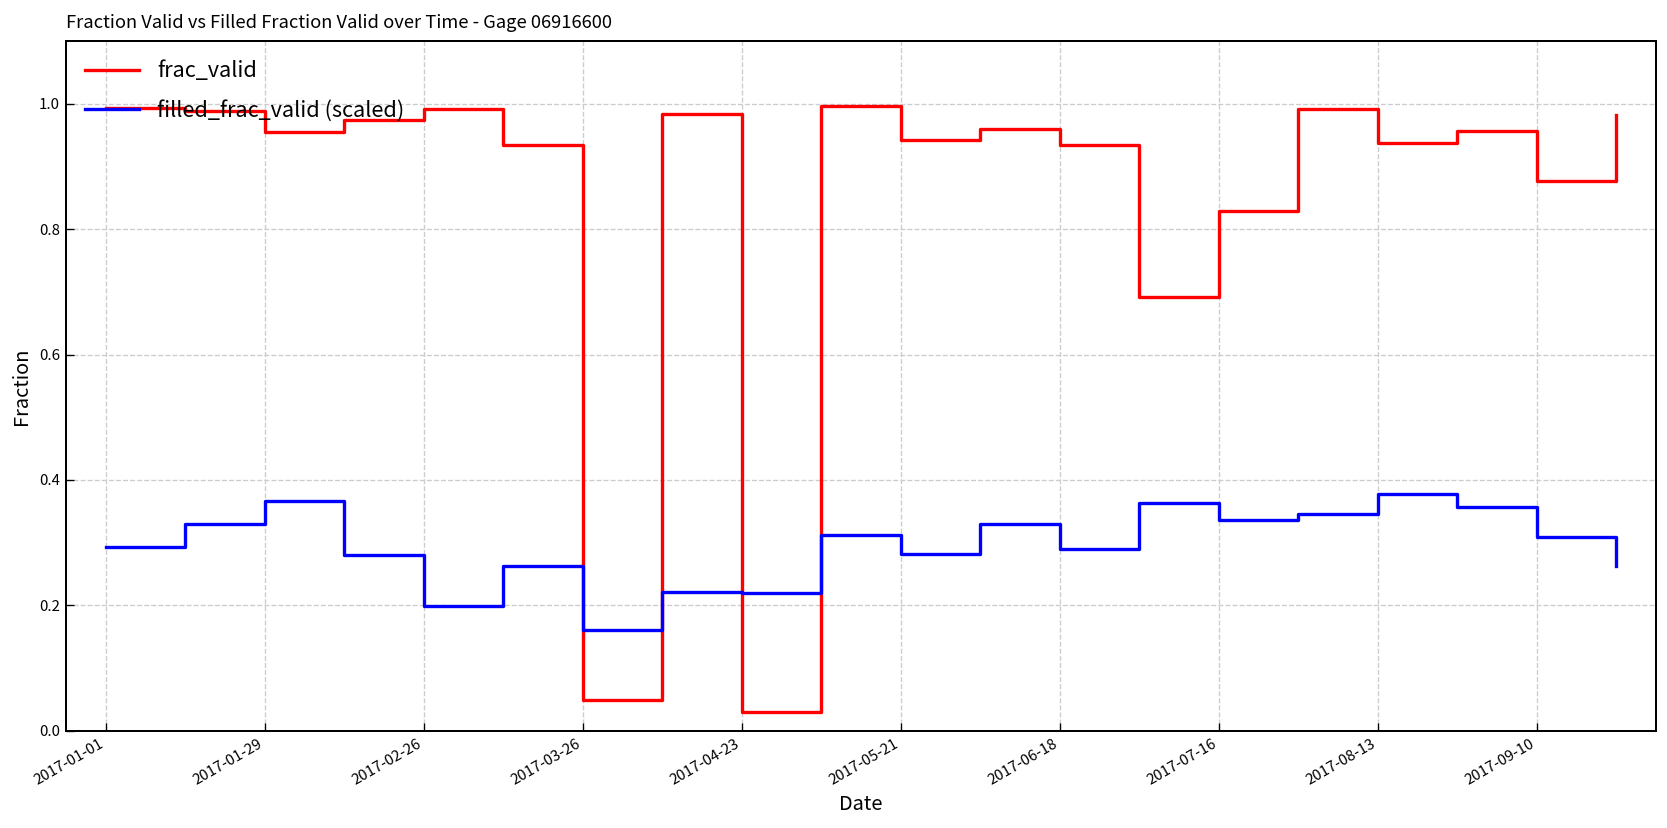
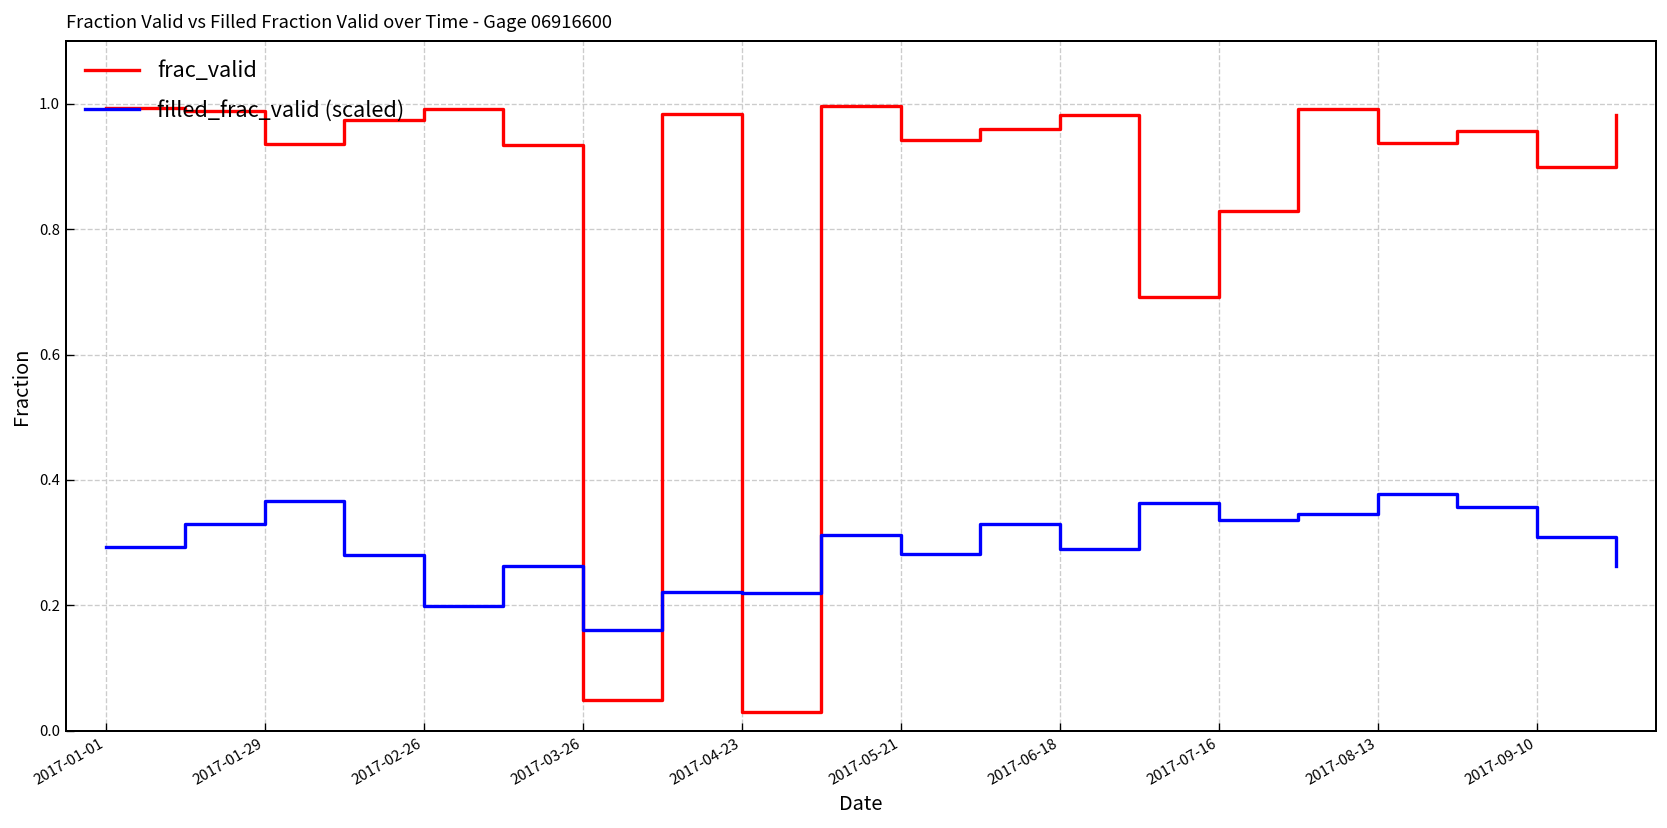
  {
    "frac_valid": {
      "2017-01-01": 0.99,
-     "2017-01-29": 0.96,
+     "2017-01-29": 0.93,
      "2017-02-26": 0.99,
      "2017-03-26": 0.05,
      "2017-04-23": 0.03,
      "2017-05-21": 0.94,
-     "2017-06-18": 0.93,
+     "2017-06-18": 0.98,
      "2017-07-16": 0.83,
      "2017-08-13": 0.94,
-     "2017-09-10": 0.88
+     "2017-09-10": 0.90
    },
    "filled_frac_valid (scaled)": {
      "2017-01-01": 0.29,
      "2017-01-29": 0.37,
      "2017-02-26": 0.20,
      "2017-03-26": 0.16,
      "2017-04-23": 0.22,
      "2017-05-21": 0.28,
      "2017-06-18": 0.29,
      "2017-07-16": 0.34,
      "2017-08-13": 0.38,
      "2017-09-10": 0.31
    }
  }
